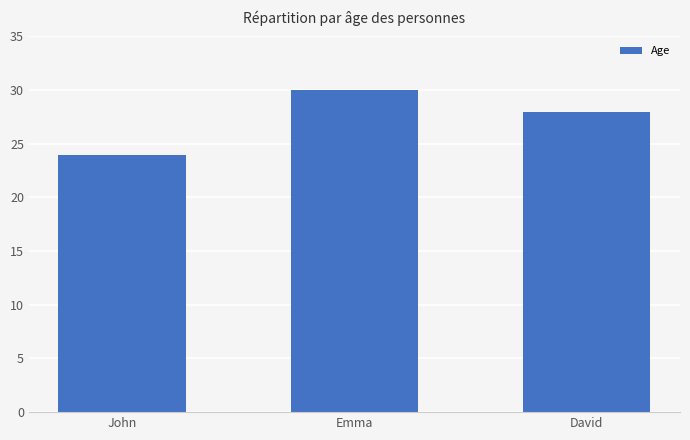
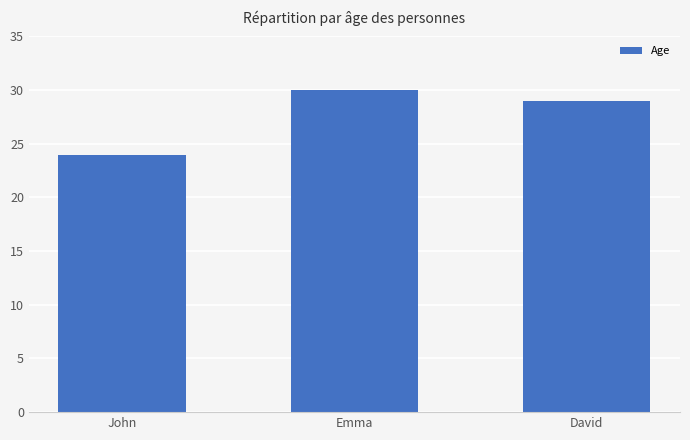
  {
    "John": 24,
    "Emma": 30,
-   "David": 28
+   "David": 29
  }
